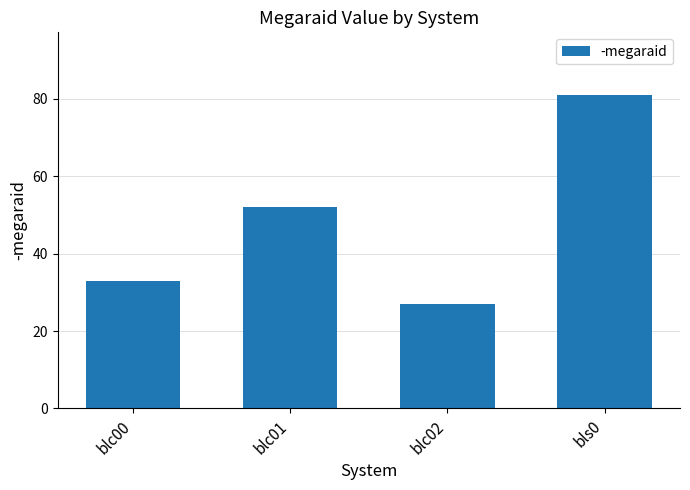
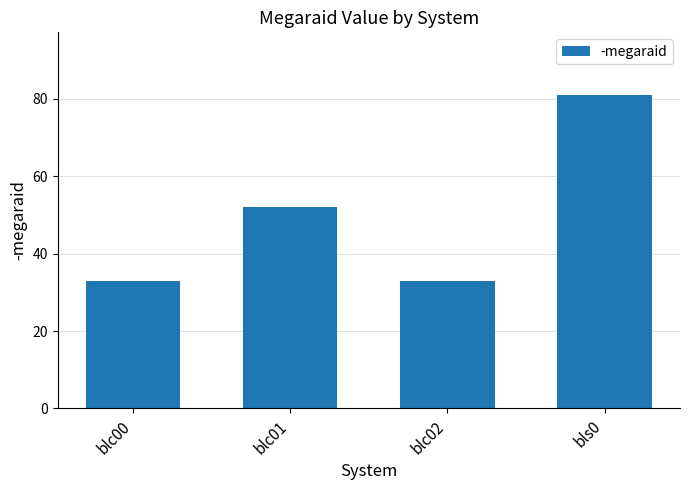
  {
    "blc00": 33,
    "blc01": 52,
-   "blc02": 27,
+   "blc02": 33,
    "bls0": 81
  }
